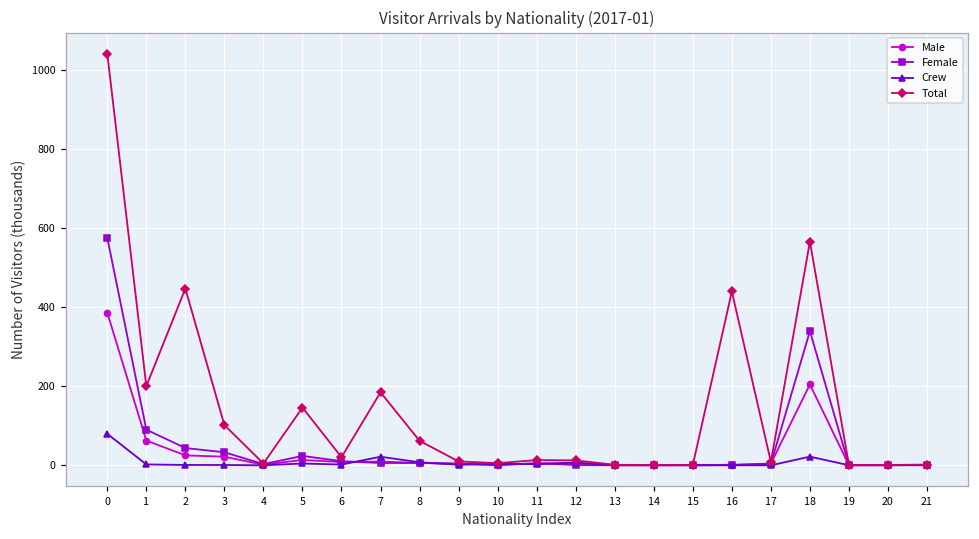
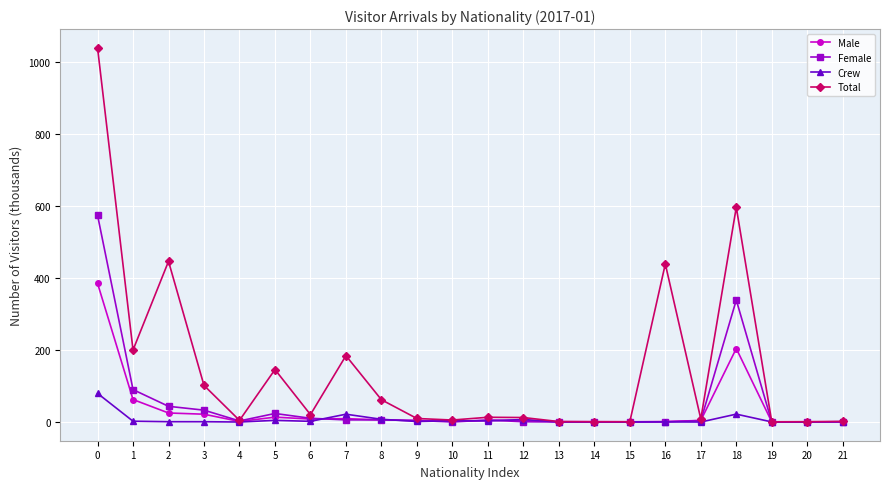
  {
    "Total": {
      "0": 1040,
      "1": 200,
      "2": 450,
      "3": 100,
      "5": 150,
      "6": 20,
      "7": 180,
      "8": 60,
      "11": 10,
      "16": 440,
-     "18": 570
+     "18": 600
    }
  }
